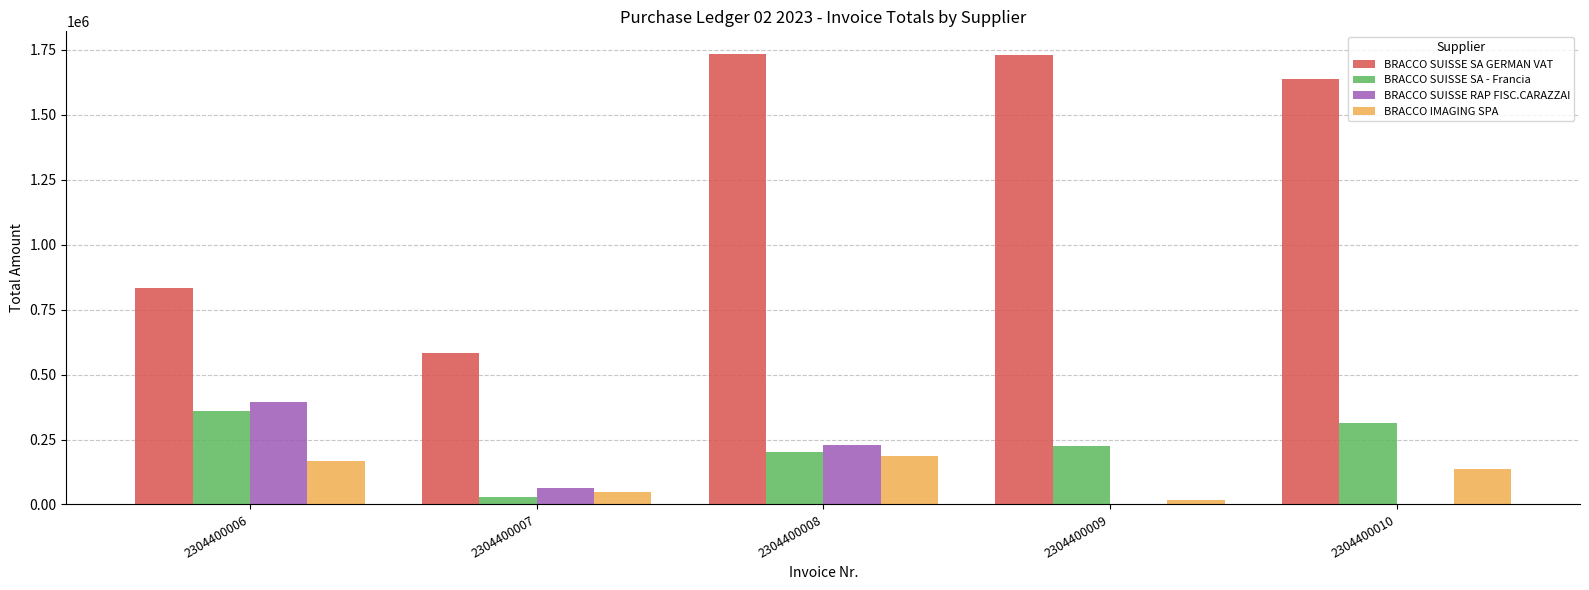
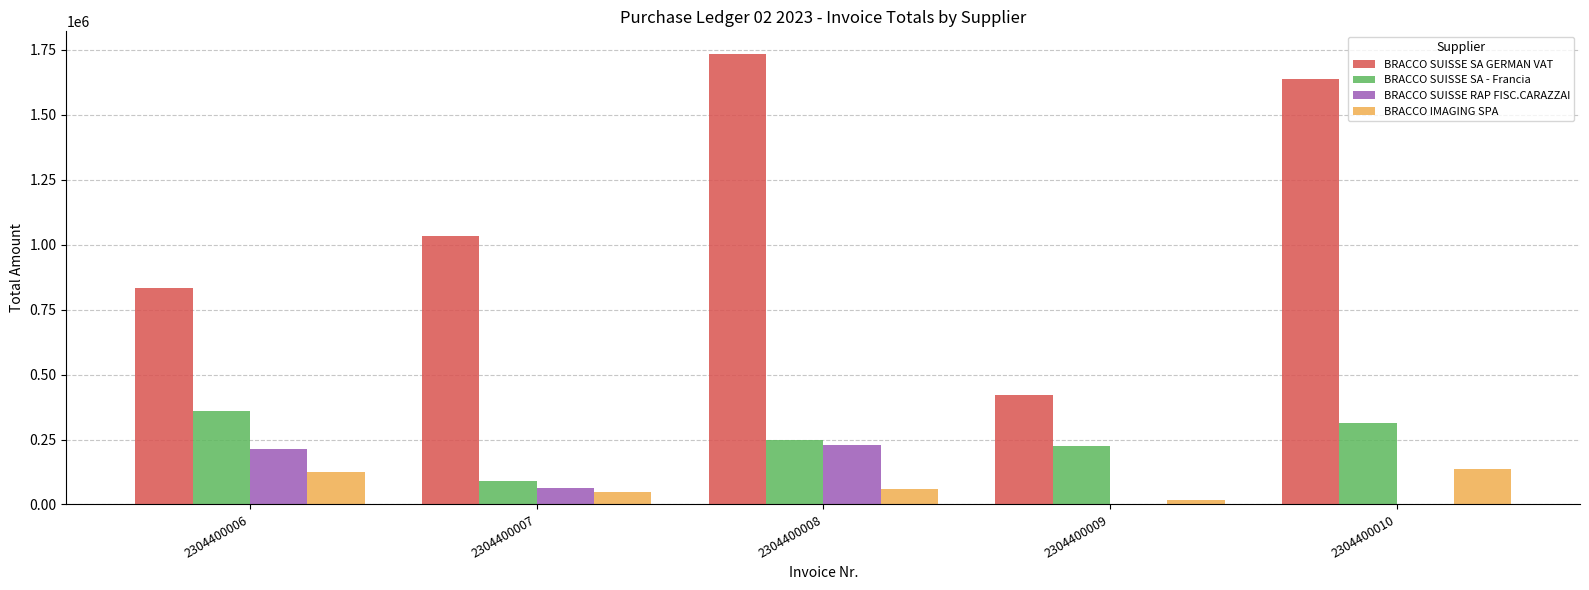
  {
    "BRACCO SUISSE SA GERMAN VAT": {
      "2304400006": 830000,
-     "2304400007": 580000,
+     "2304400007": 1030000,
      "2304400008": 1730000,
-     "2304400009": 1730000,
+     "2304400009": 420000,
      "2304400010": 1640000
    },
    "BRACCO SUISSE SA - Francia": {
      "2304400006": 360000,
-     "2304400007": 30000,
-     "2304400008": 200000,
+     "2304400007": 90000,
+     "2304400008": 250000,
      "2304400009": 220000,
      "2304400010": 320000
    },
    "BRACCO SUISSE RAP FISC.CARAZZAI": {
-     "2304400006": 390000,
+     "2304400006": 210000,
      "2304400007": 60000,
      "2304400008": 230000,
      "2304400009": 0,
      "2304400010": 0
    },
    "BRACCO IMAGING SPA": {
-     "2304400006": 170000,
+     "2304400006": 130000,
      "2304400007": 50000,
-     "2304400008": 190000,
+     "2304400008": 60000,
      "2304400009": 20000,
      "2304400010": 140000
    }
  }
